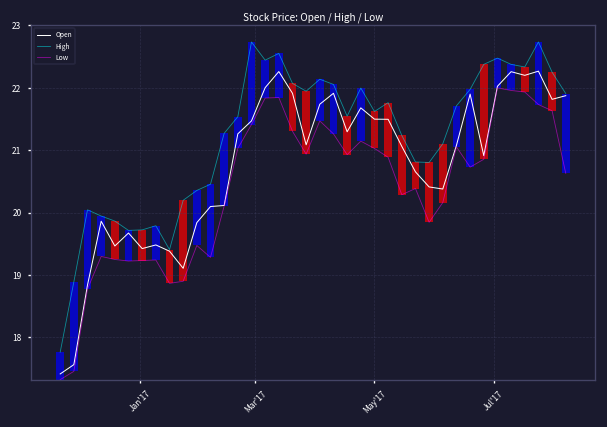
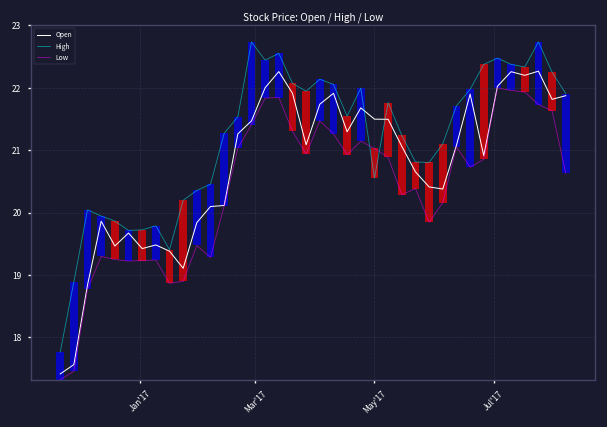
  {
    "Open": {
      "May'17": 21.5
    },
    "High": {
-     "May'17": 21.6
+     "May'17": 20.6
    },
    "Low": {
      "May'17": 21.0
    }
  }
